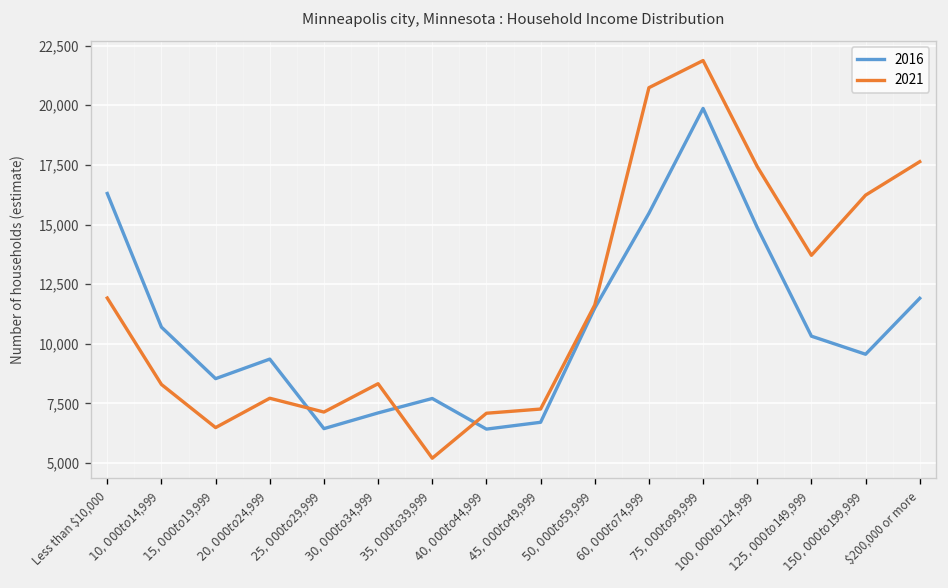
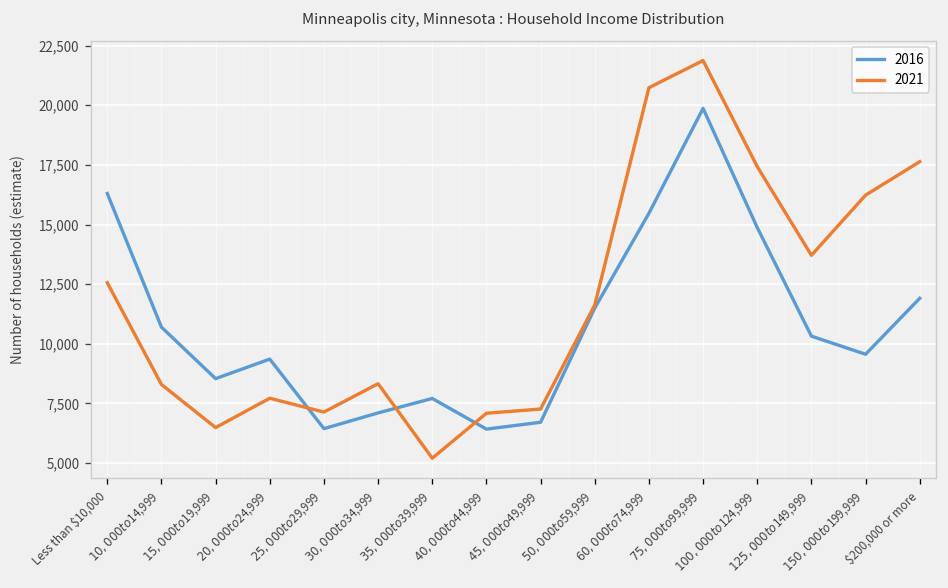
  {
    "2016": {
      "Less than $10,000": "16,300",
      "$200,000 or more": "11,900"
    },
    "2021": {
-     "Less than $10,000": "11,900",
+     "Less than $10,000": "12,600",
      "$200,000 or more": "17,600"
    }
  }
